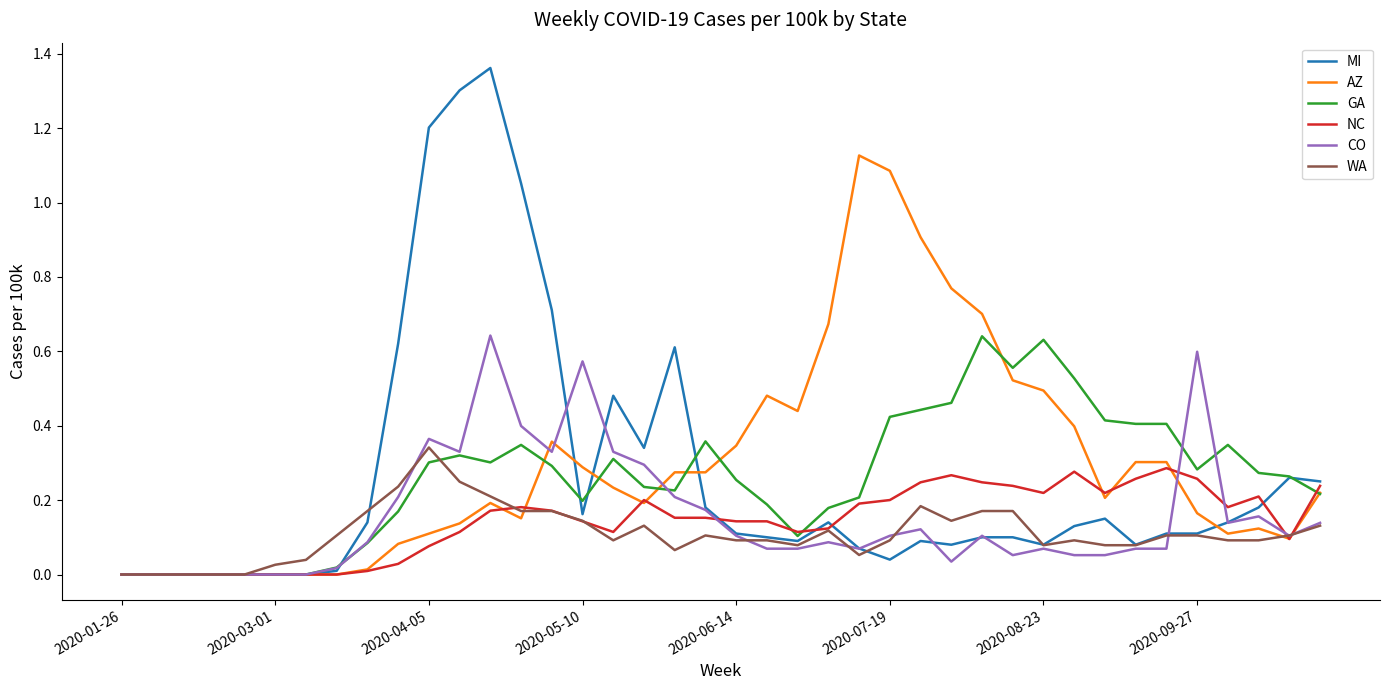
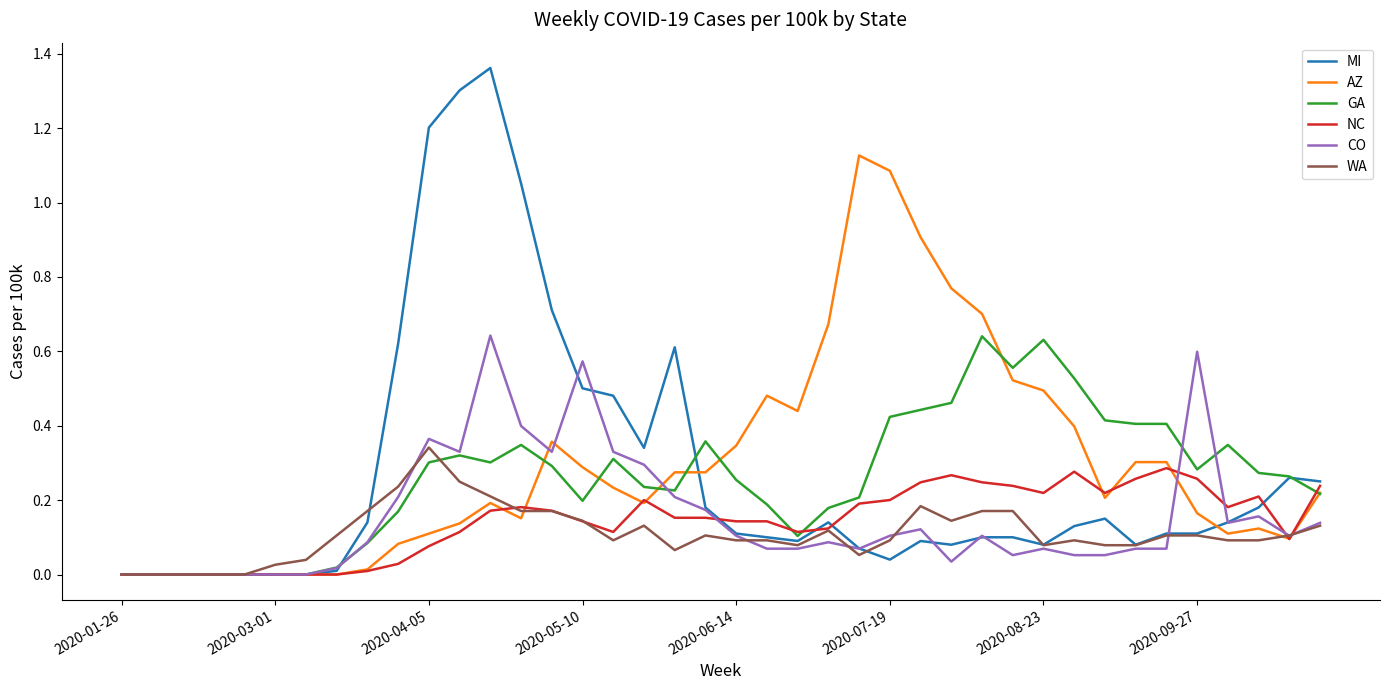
  {
    "MI": {
      "2020-04-05": 1.20,
-     "2020-05-10": 0.16,
+     "2020-05-10": 0.50,
      "2020-07-19": 0.04
    },
    "AZ": {
      "2020-04-05": 0.11,
      "2020-05-10": 0.29,
      "2020-06-14": 0.35,
      "2020-07-19": 1.09,
      "2020-08-23": 0.49,
      "2020-09-27": 0.16
    },
    "GA": {
      "2020-04-05": 0.30,
      "2020-05-10": 0.20,
      "2020-06-14": 0.25,
      "2020-07-19": 0.42,
      "2020-08-23": 0.63,
      "2020-09-27": 0.28
    },
    "NC": {
      "2020-04-05": 0.08,
      "2020-06-14": 0.14,
      "2020-07-19": 0.20,
      "2020-08-23": 0.22,
      "2020-09-27": 0.26
    },
    "CO": {
      "2020-04-05": 0.36,
      "2020-05-10": 0.57,
      "2020-07-19": 0.10,
      "2020-08-23": 0.07,
      "2020-09-27": 0.60
    },
    "WA": {
      "2020-03-01": 0.03,
      "2020-04-05": 0.34,
      "2020-06-14": 0.09,
      "2020-07-19": 0.09
    }
  }
